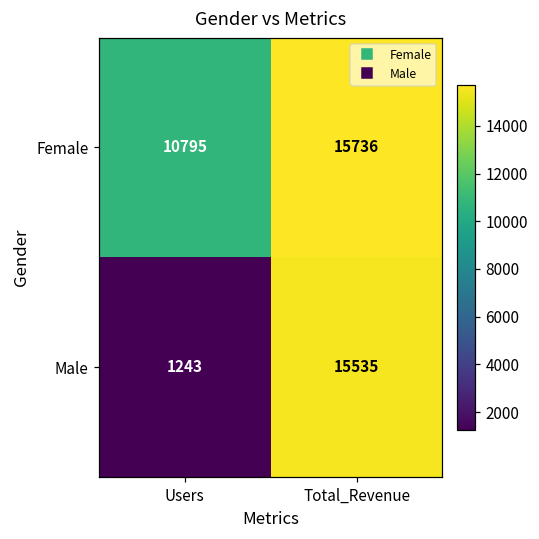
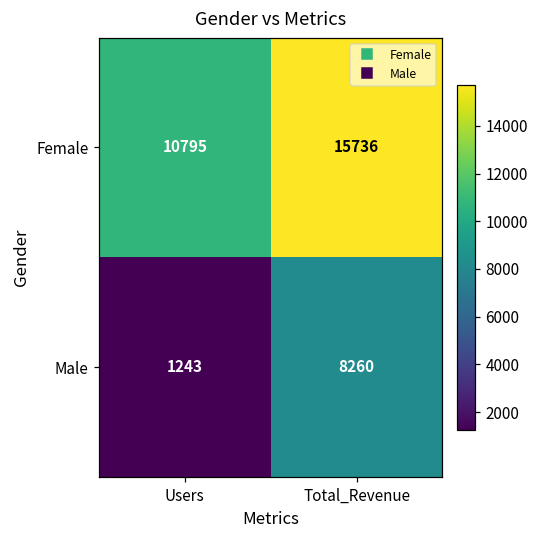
  {
    "Female": {
      "Users": 10795,
      "Total_Revenue": 15736
    },
    "Male": {
      "Users": 1243,
-     "Total_Revenue": 15535
+     "Total_Revenue": 8260
    }
  }
